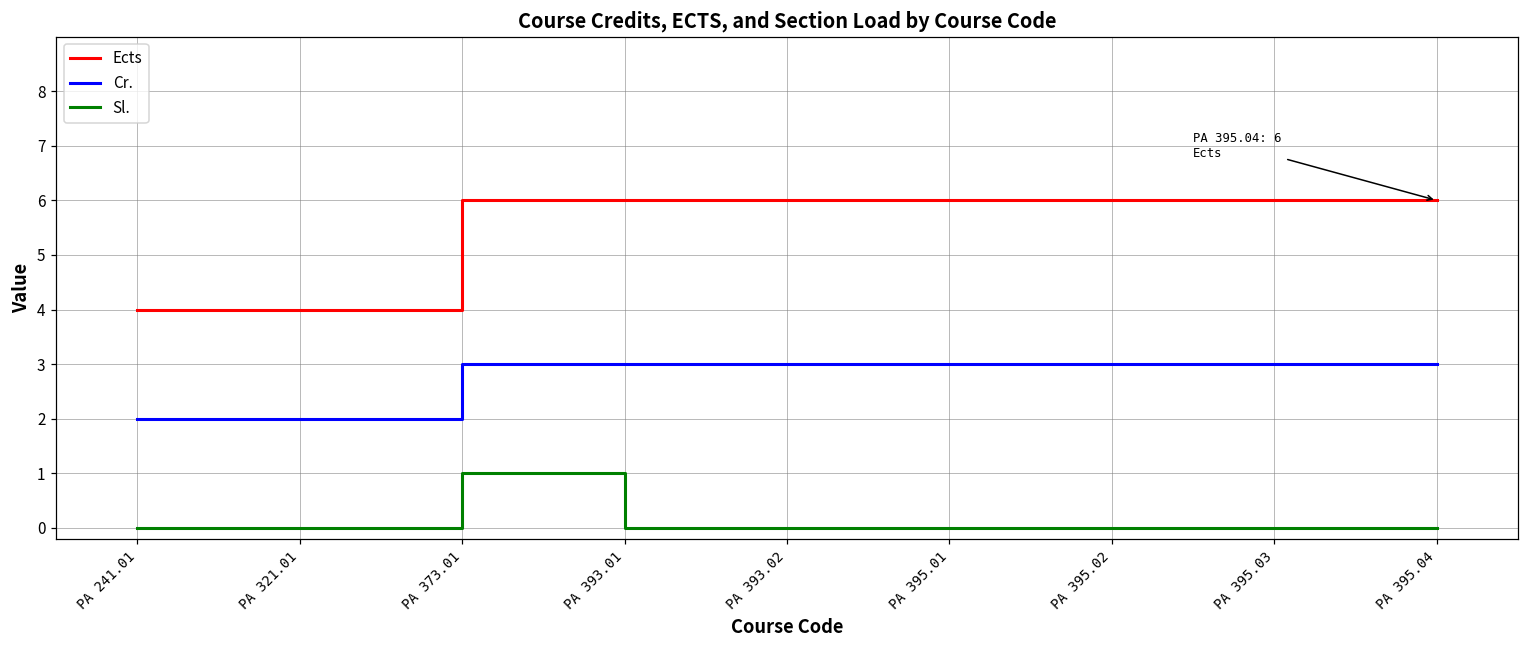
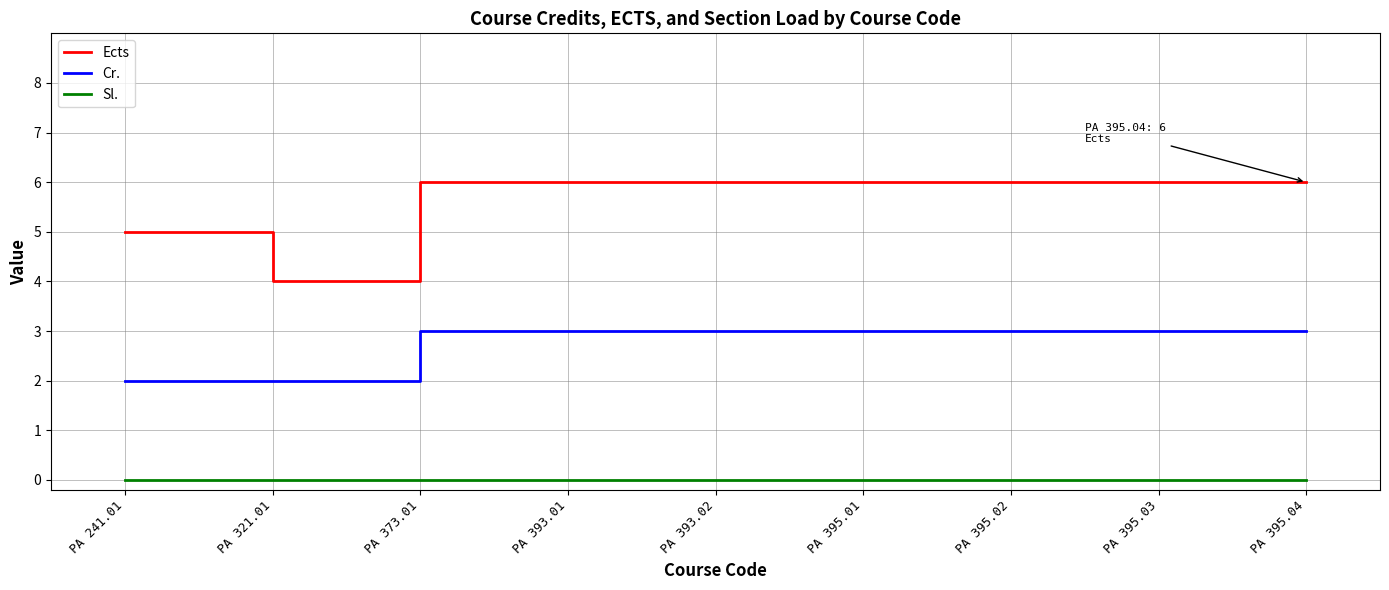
  {
    "Ects": {
-     "PA 241.01": 4,
+     "PA 241.01": 5,
      "PA 321.01": 4,
      "PA 373.01": 6,
      "PA 393.01": 6,
      "PA 393.02": 6,
      "PA 395.01": 6,
      "PA 395.02": 6,
      "PA 395.04": 6
    },
    "Cr.": {
      "PA 241.01": 2,
      "PA 321.01": 2,
      "PA 373.01": 3,
      "PA 393.01": 3,
      "PA 393.02": 3,
      "PA 395.01": 3,
      "PA 395.02": 3,
      "PA 395.03": 3,
      "PA 395.04": 3
    },
    "Sl.": {
      "PA 241.01": 0,
      "PA 321.01": 0,
-     "PA 373.01": 1,
+     "PA 373.01": 0,
      "PA 393.01": 0,
      "PA 393.02": 0,
      "PA 395.01": 0,
      "PA 395.02": 0,
      "PA 395.03": 0,
      "PA 395.04": 0
    }
  }
